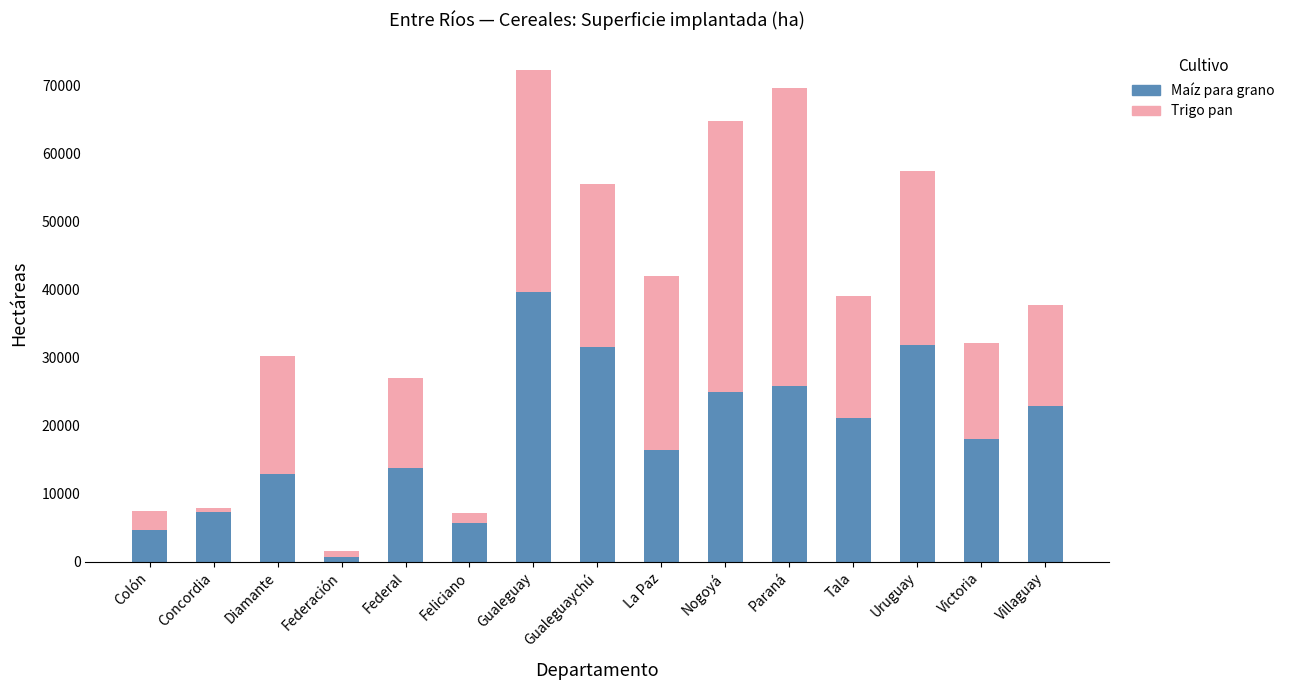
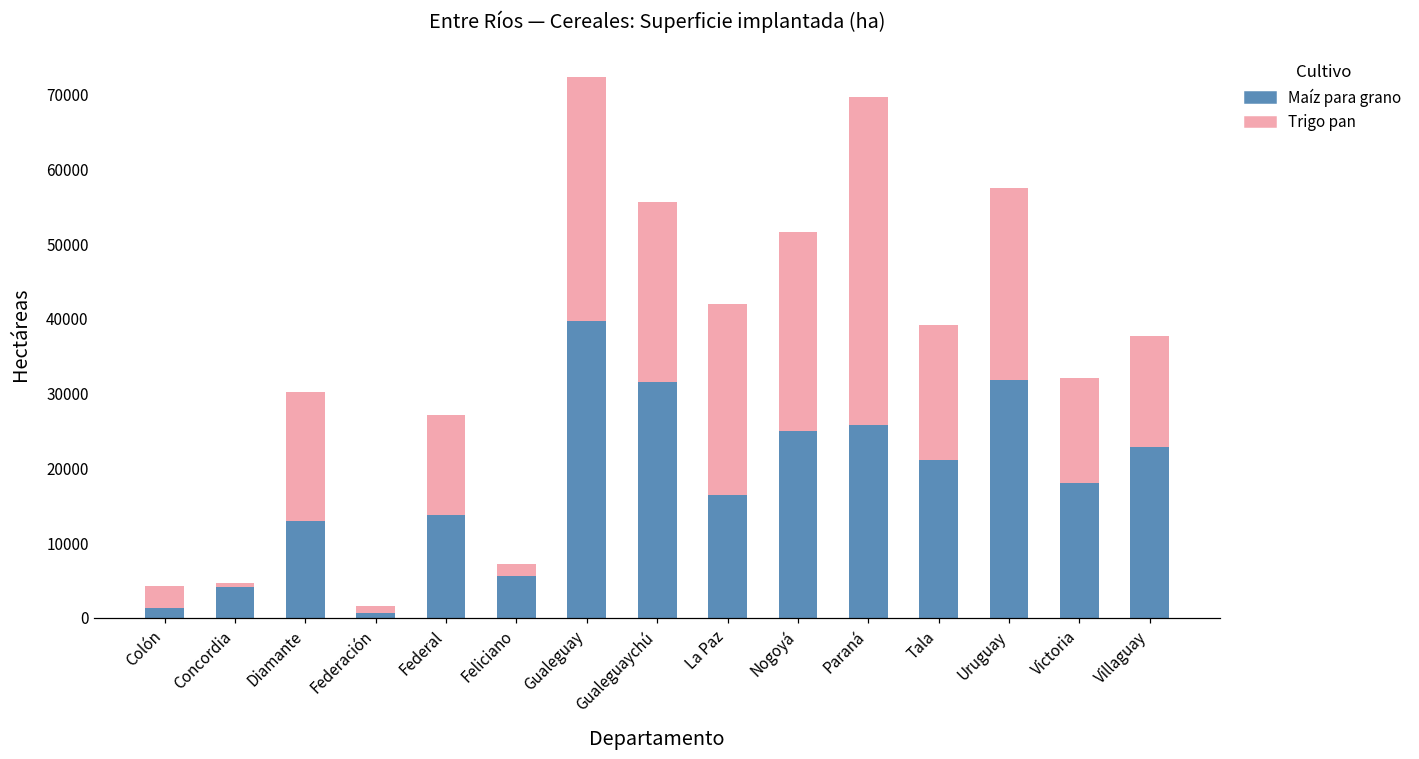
  {
    "Maíz para grano": {
-     "Colón": 5000,
-     "Concordia": 7000,
+     "Colón": 1000,
+     "Concordia": 4000,
      "Diamante": 13000,
      "Federación": 1000,
      "Federal": 14000,
      "Feliciano": 6000,
      "Gualeguay": 40000,
      "Gualeguaychú": 32000,
      "La Paz": 16000,
      "Nogoyá": 25000,
      "Paraná": 26000,
      "Tala": 21000,
      "Uruguay": 32000,
      "Victoria": 18000,
      "Villaguay": 23000
    },
    "Trigo pan": {
      "Colón": 3000,
      "Concordia": 1000,
      "Diamante": 17000,
      "Federación": 1000,
      "Federal": 13000,
      "Feliciano": 2000,
      "Gualeguay": 33000,
      "Gualeguaychú": 24000,
      "La Paz": 26000,
-     "Nogoyá": 40000,
+     "Nogoyá": 27000,
      "Paraná": 44000,
      "Tala": 18000,
      "Uruguay": 26000,
      "Victoria": 14000,
      "Villaguay": 15000
    }
  }
